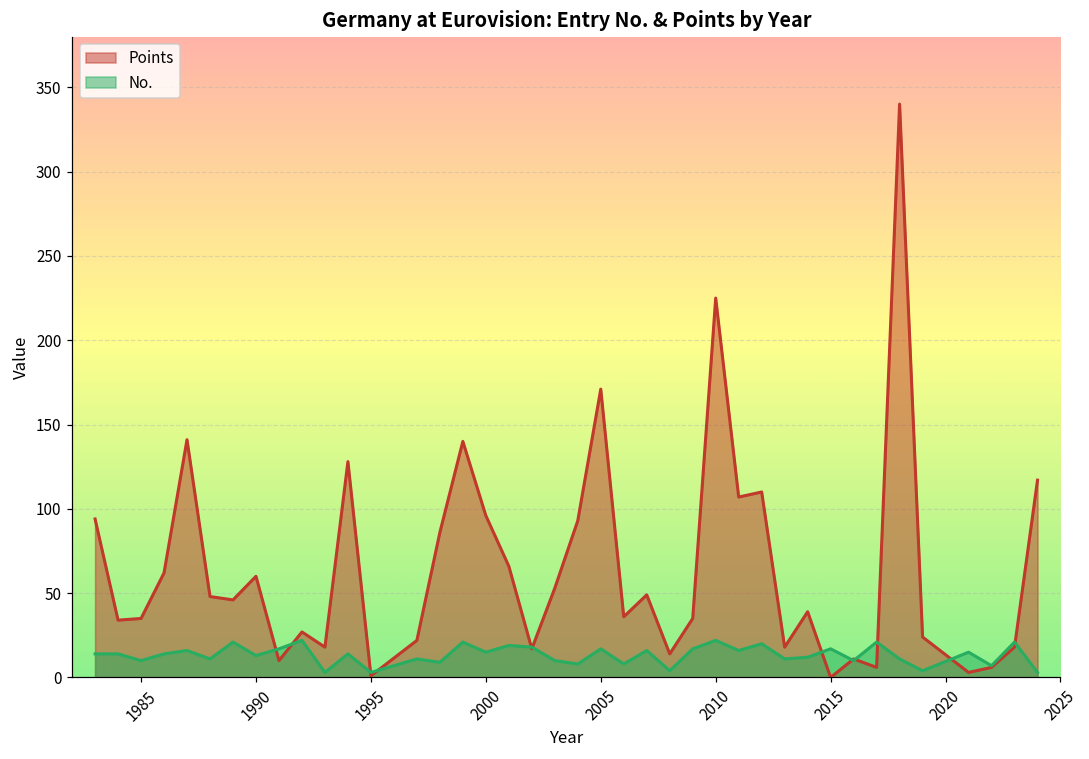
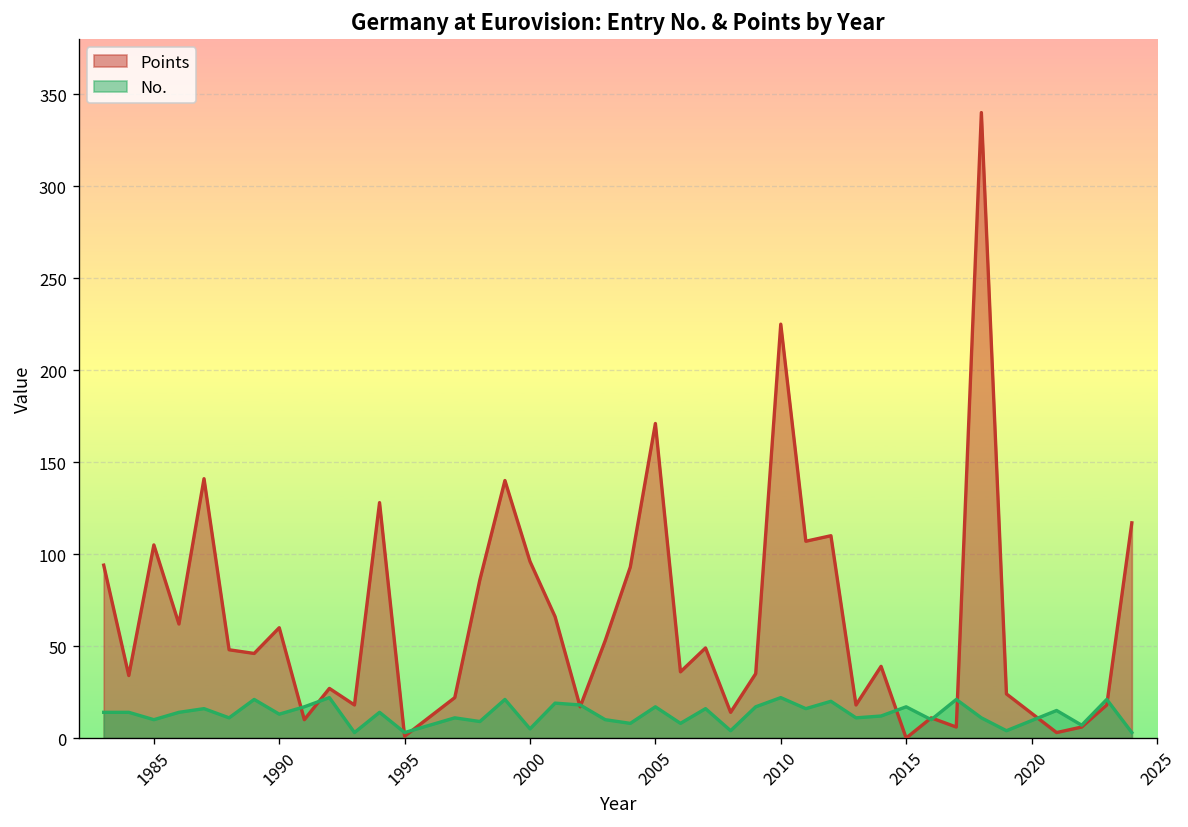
  {
    "Points": {
-     "1985": 35,
+     "1985": 105,
      "1990": 60,
      "1995": 1,
      "2000": 96,
      "2005": 171,
      "2010": 225,
      "2015": 0
    },
    "No.": {
      "1985": 10,
      "1990": 13,
      "1995": 3,
-     "2000": 15,
+     "2000": 5,
      "2005": 17,
      "2010": 22,
      "2015": 17
    }
  }
